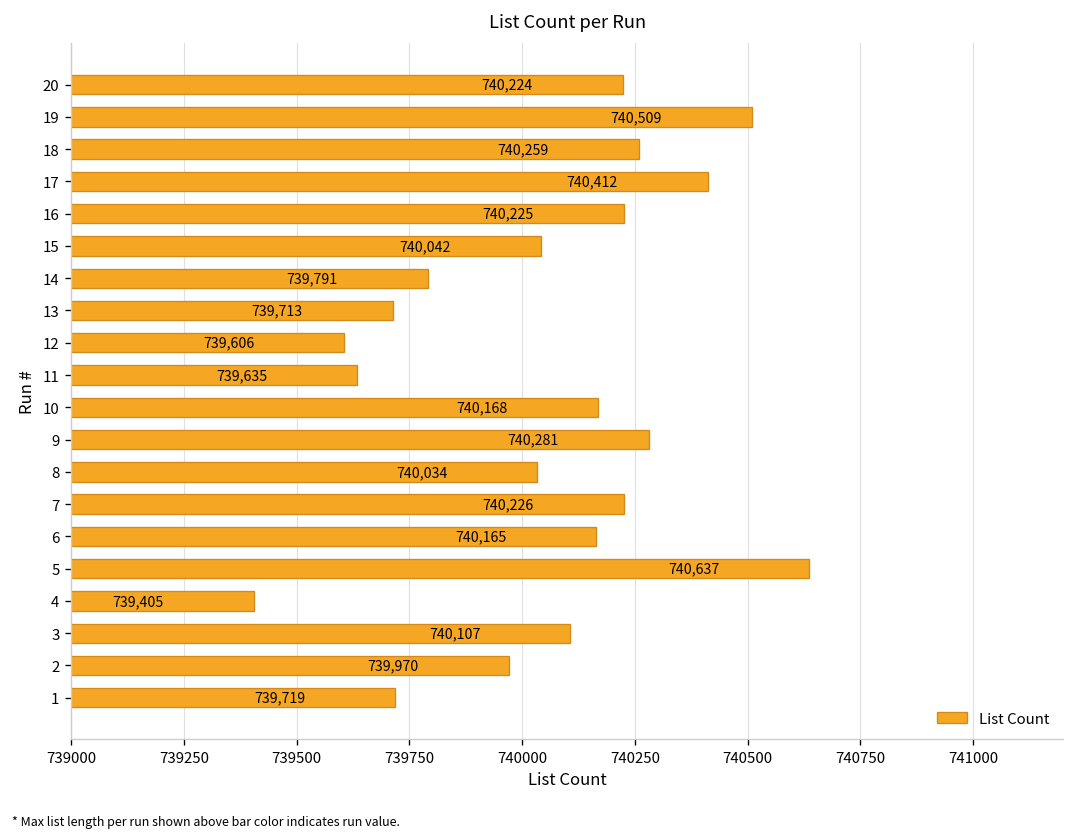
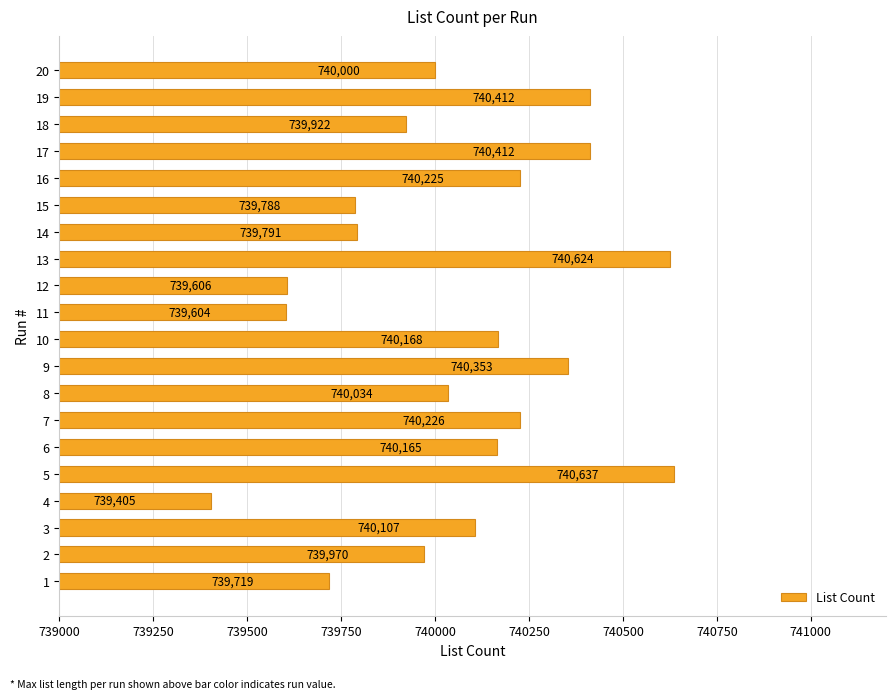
  {
-   "20": "740,224",
-   "19": "740,509",
-   "18": "740,259",
+   "20": "740,000",
+   "19": "740,412",
+   "18": "739,922",
    "17": "740,412",
    "16": "740,225",
-   "15": "740,042",
+   "15": "739,788",
    "14": "739,791",
-   "13": "739,713",
+   "13": "740,624",
    "12": "739,606",
-   "11": "739,635",
+   "11": "739,604",
    "10": "740,168",
-   "9": "740,281",
+   "9": "740,353",
    "8": "740,034",
    "7": "740,226",
    "6": "740,165",
    "5": "740,637",
    "4": "739,405",
    "3": "740,107",
    "2": "739,970",
    "1": "739,719"
  }
